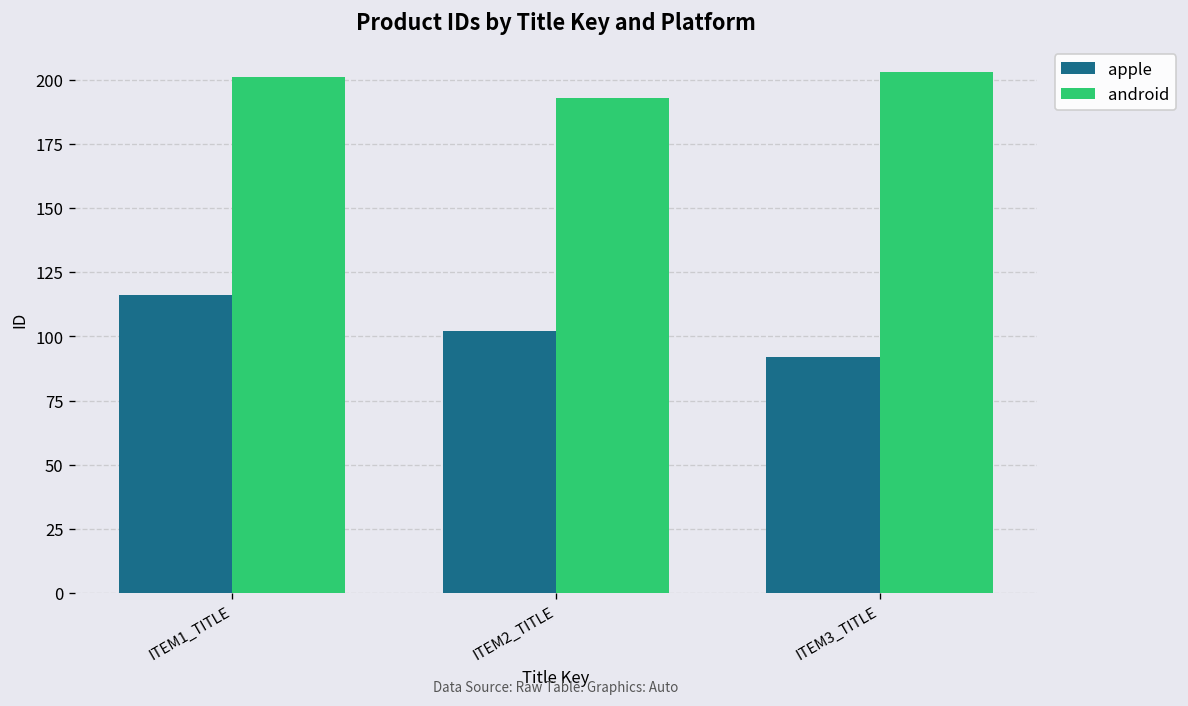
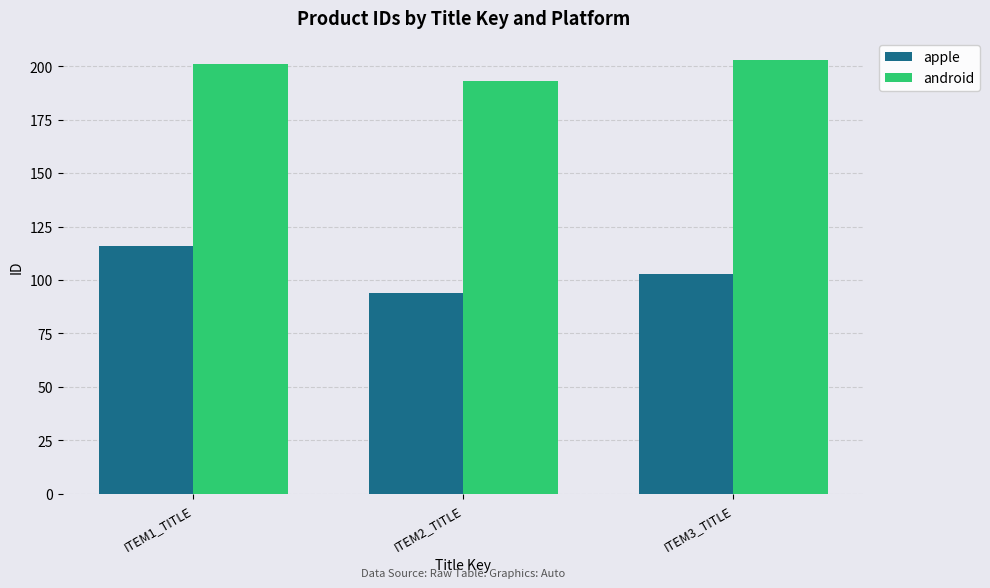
  {
    "apple": {
      "ITEM1_TITLE": 116,
-     "ITEM2_TITLE": 102,
-     "ITEM3_TITLE": 92
+     "ITEM2_TITLE": 94,
+     "ITEM3_TITLE": 103
    },
    "android": {
      "ITEM1_TITLE": 201,
      "ITEM2_TITLE": 193,
      "ITEM3_TITLE": 203
    }
  }
